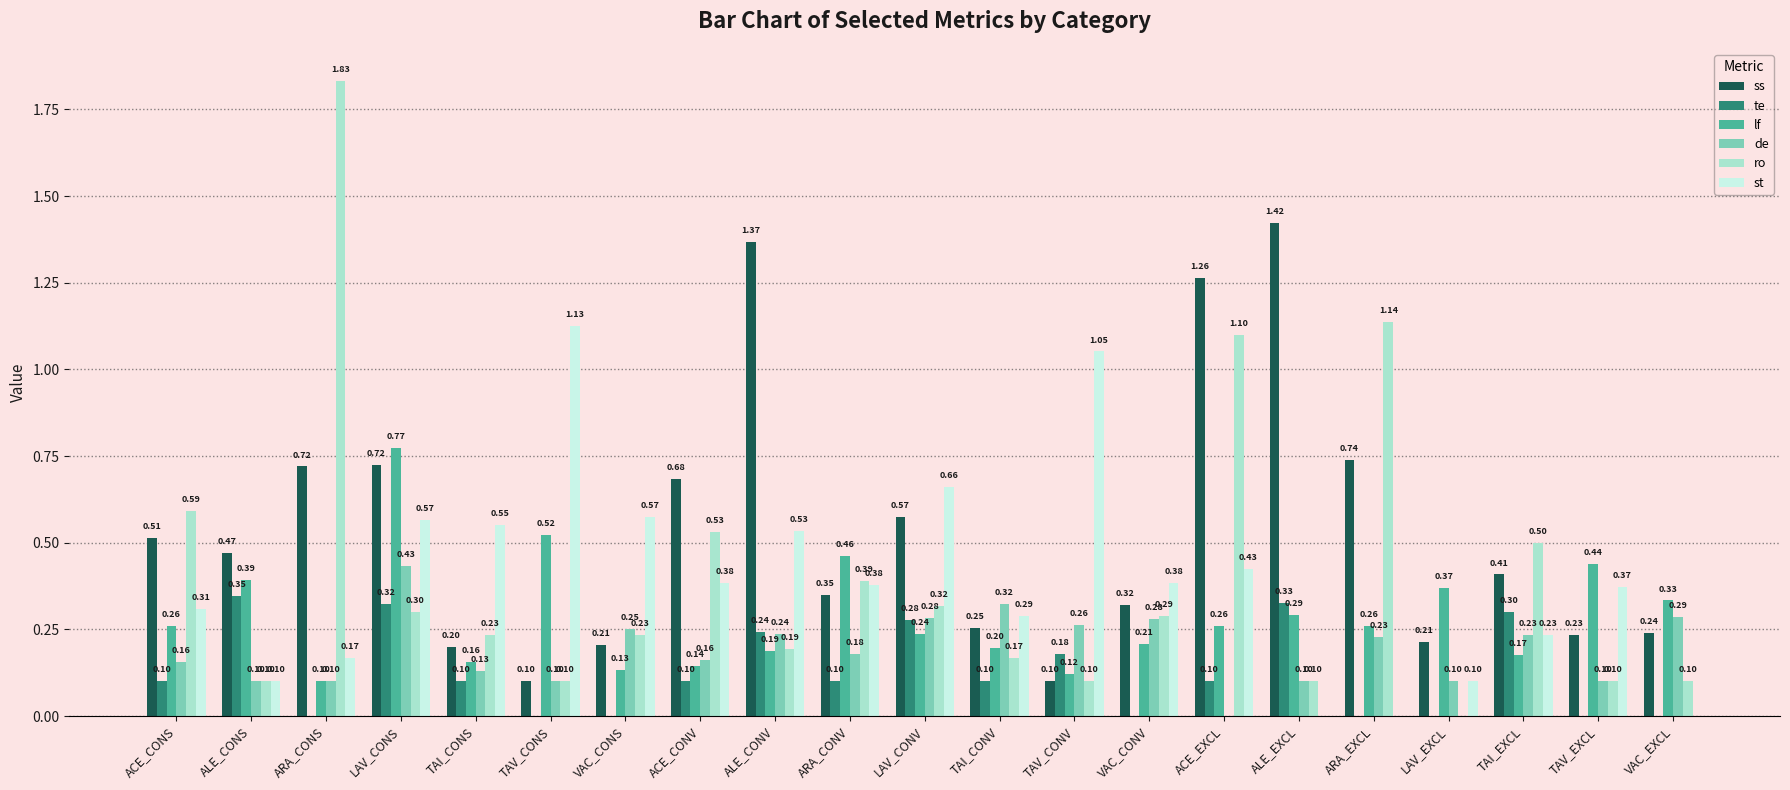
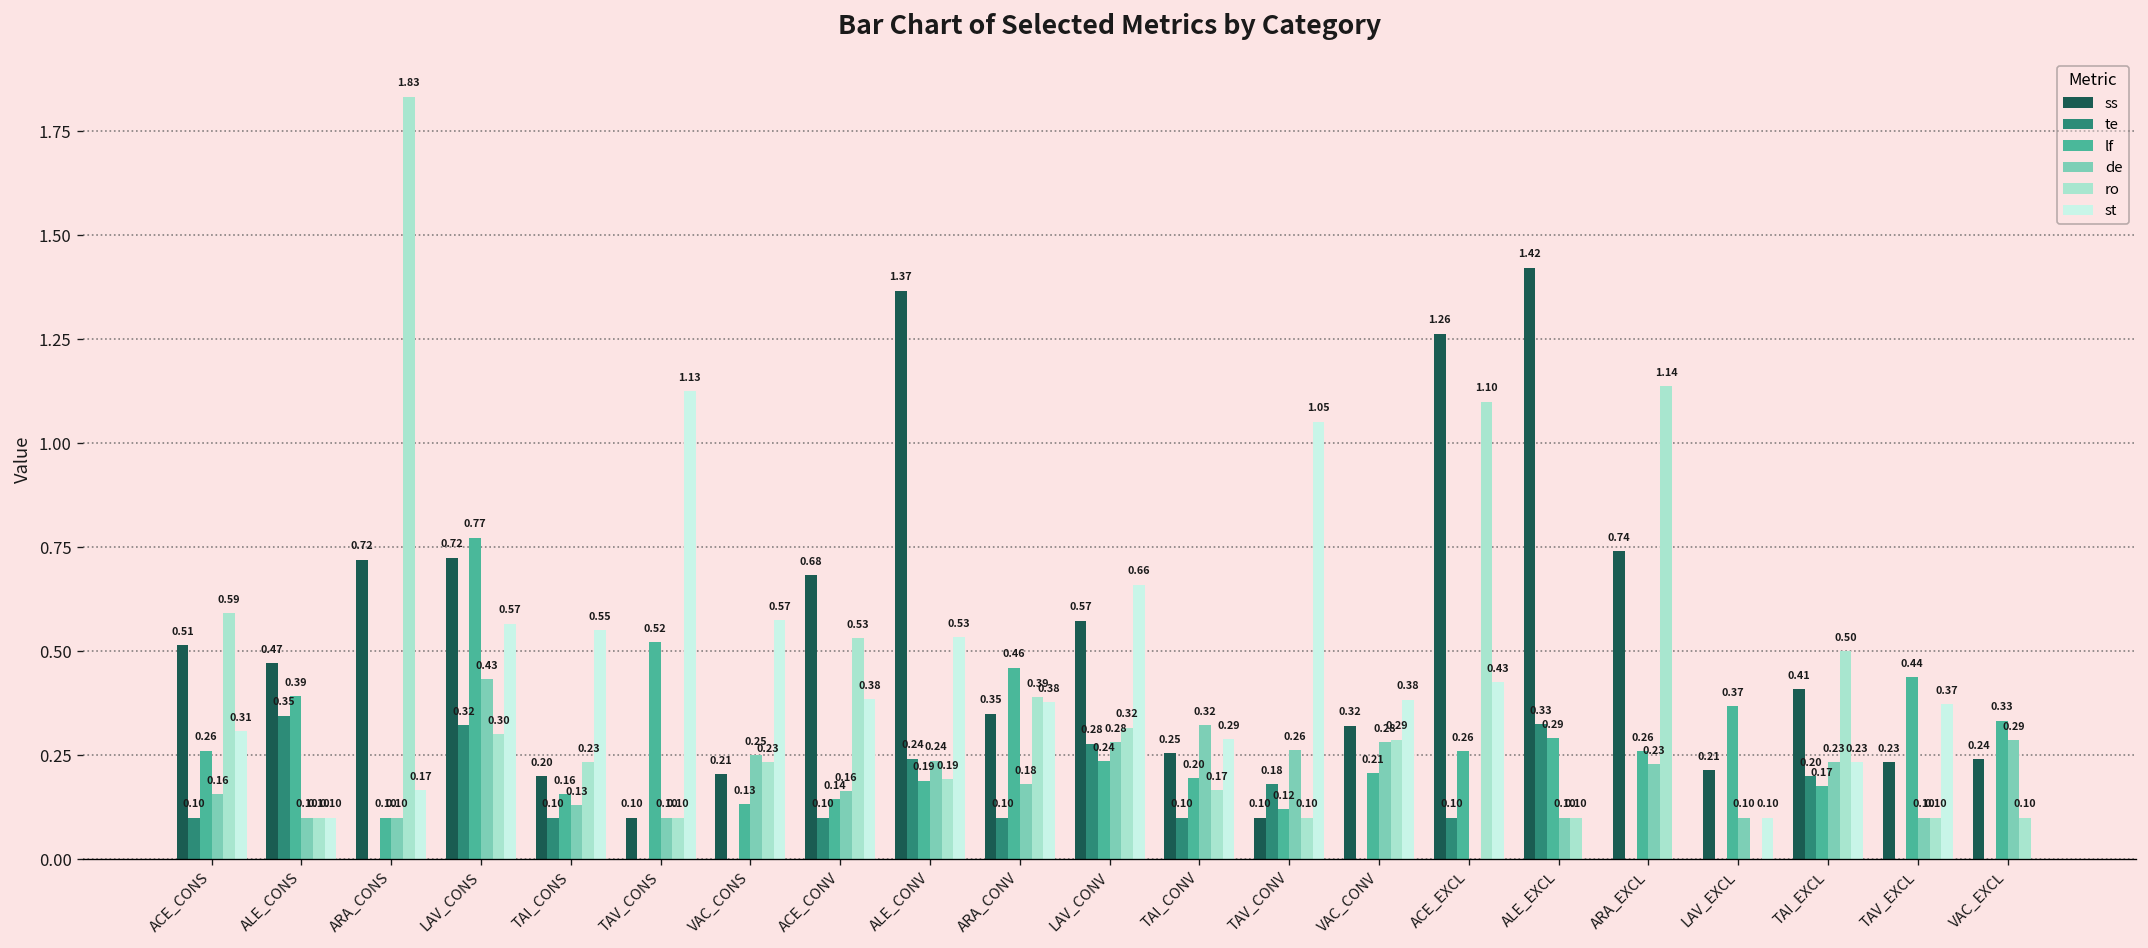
  {
    "ss": {
      "ACE_CONS": 0.51,
      "ALE_CONS": 0.47,
      "ARA_CONS": 0.72,
      "LAV_CONS": 0.72,
      "TAI_CONS": 0.20,
      "TAV_CONS": 0.10,
      "VAC_CONS": 0.21,
      "ACE_CONV": 0.68,
      "ALE_CONV": 1.37,
      "ARA_CONV": 0.35,
      "LAV_CONV": 0.57,
      "TAI_CONV": 0.25,
      "TAV_CONV": 0.10,
      "VAC_CONV": 0.32,
      "ACE_EXCL": 1.26,
      "ALE_EXCL": 1.42,
      "ARA_EXCL": 0.74,
      "LAV_EXCL": 0.21,
      "TAI_EXCL": 0.41,
      "TAV_EXCL": 0.23,
      "VAC_EXCL": 0.24
    },
    "te": {
      "ACE_CONS": 0.10,
      "ALE_CONS": 0.35,
      "LAV_CONS": 0.32,
      "TAI_CONS": 0.10,
      "ACE_CONV": 0.10,
      "ALE_CONV": 0.24,
      "ARA_CONV": 0.10,
      "LAV_CONV": 0.28,
      "TAI_CONV": 0.10,
      "TAV_CONV": 0.18,
      "ACE_EXCL": 0.10,
      "ALE_EXCL": 0.33,
-     "TAI_EXCL": 0.30
+     "TAI_EXCL": 0.20
    },
    "lf": {
      "ACE_CONS": 0.26,
      "ALE_CONS": 0.39,
      "LAV_CONS": 0.77,
      "TAI_CONS": 0.16,
      "TAV_CONS": 0.52,
      "VAC_CONS": 0.13,
      "ACE_CONV": 0.14,
      "ALE_CONV": 0.19,
      "ARA_CONV": 0.46,
      "LAV_CONV": 0.24,
      "TAI_CONV": 0.20,
      "TAV_CONV": 0.12,
      "VAC_CONV": 0.21,
      "ACE_EXCL": 0.26,
      "ALE_EXCL": 0.29,
      "ARA_EXCL": 0.26,
      "LAV_EXCL": 0.37,
      "TAI_EXCL": 0.17,
      "TAV_EXCL": 0.44,
      "VAC_EXCL": 0.33
    }
  }
